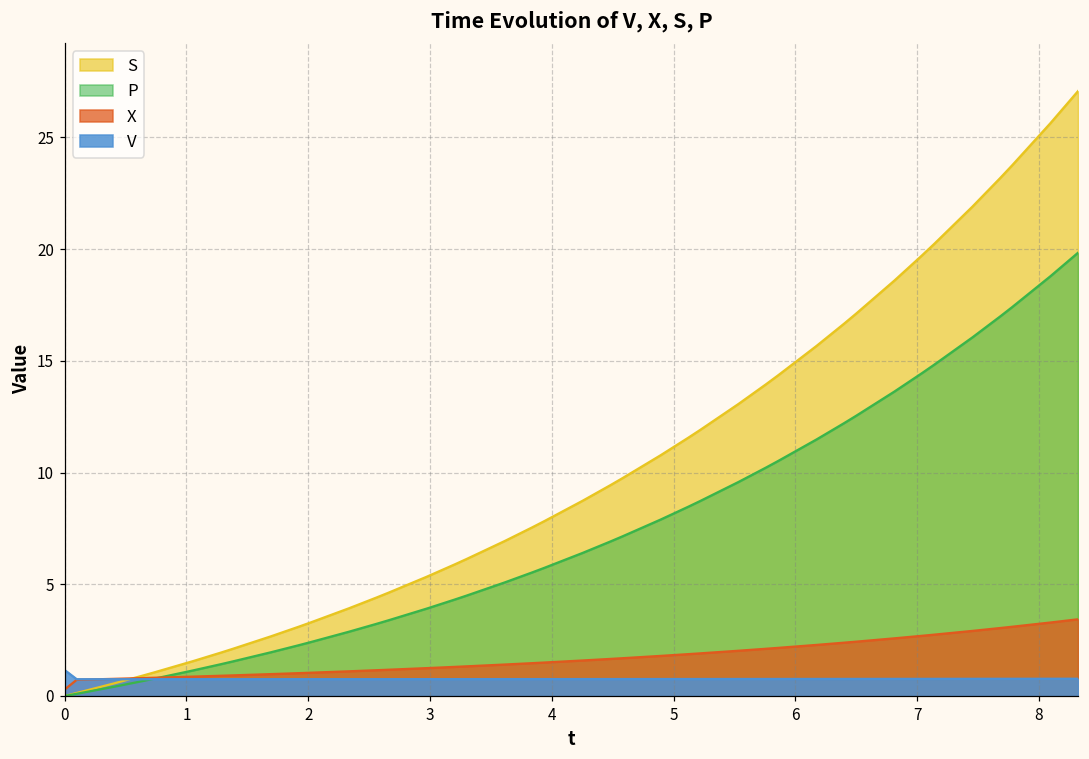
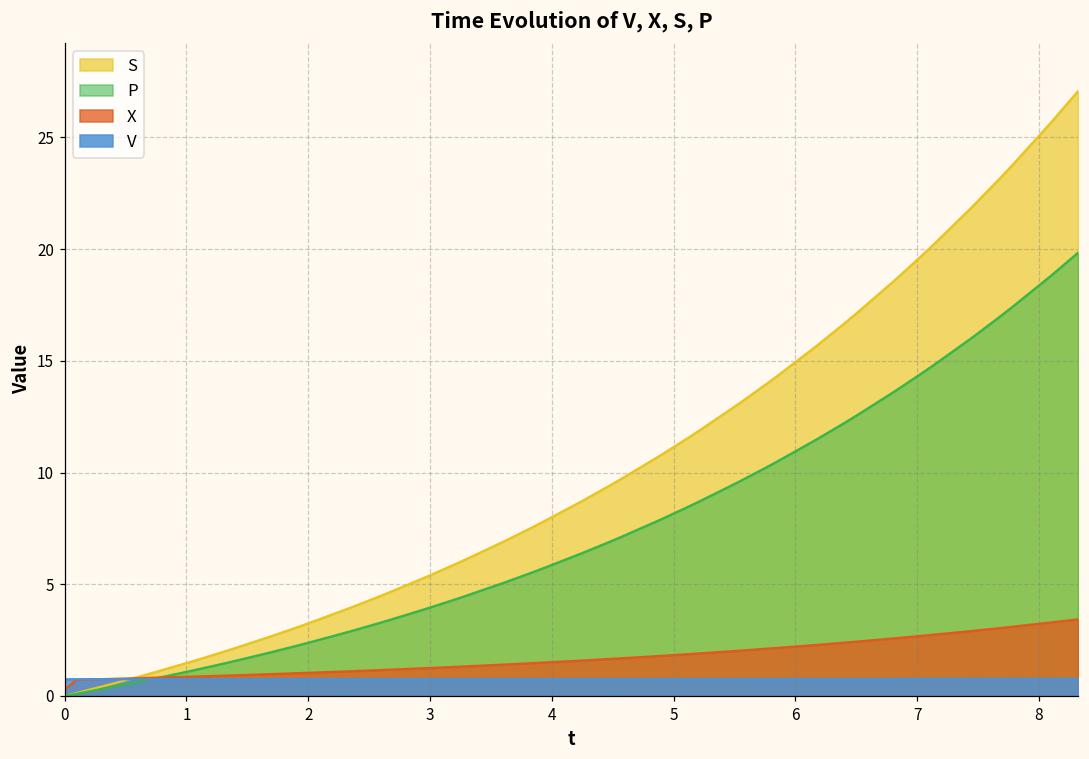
  {
    "X": {
      "0": 0.3
    },
    "V": {
-     "0": 1.2
+     "0": 0.8
    }
  }
